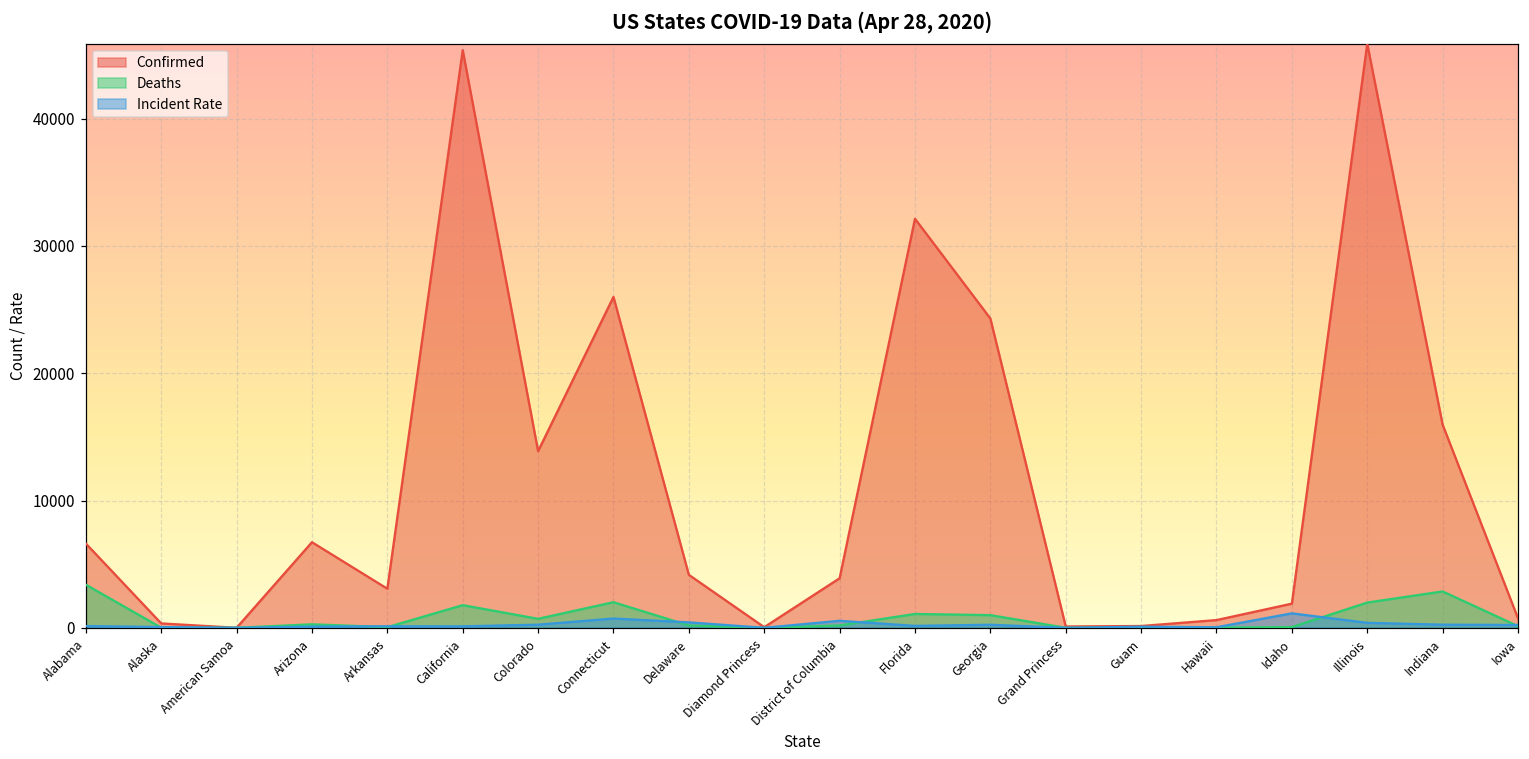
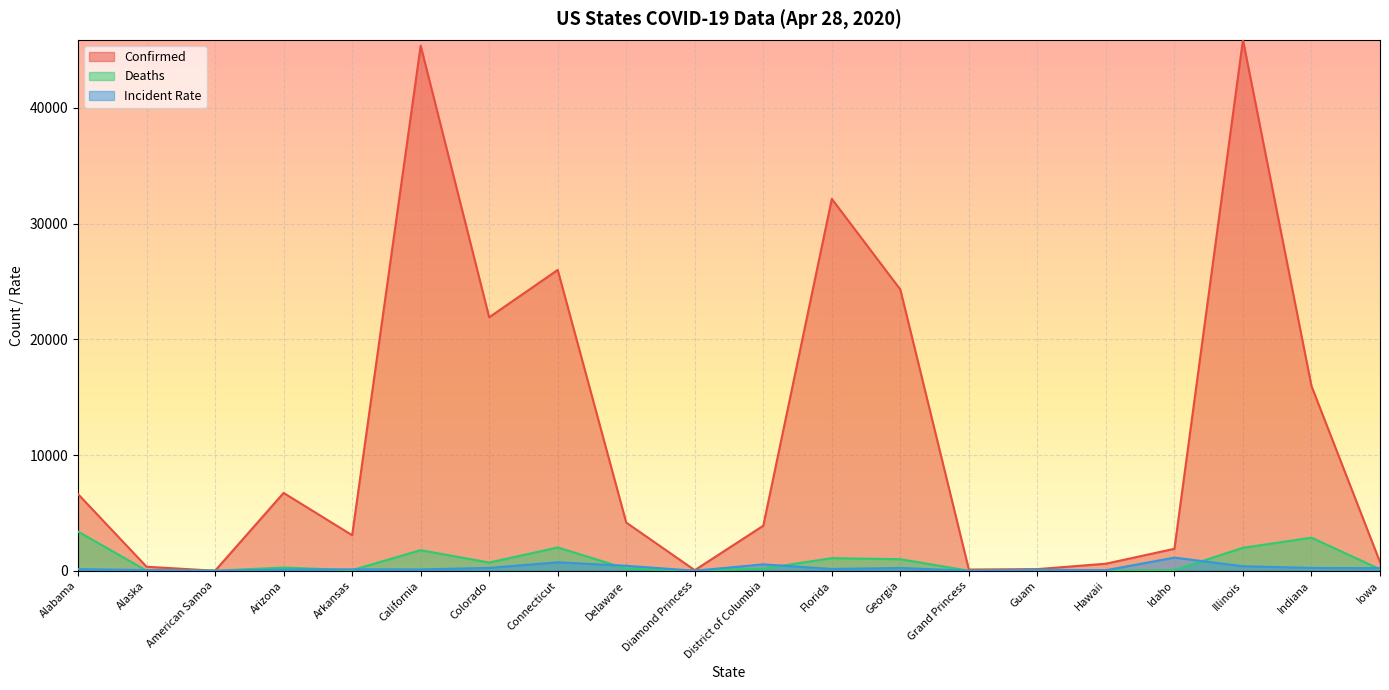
  {
    "Confirmed": {
      "Alabama": 6600,
      "Alaska": 300,
      "Arizona": 6700,
      "Arkansas": 3100,
      "California": 45400,
-     "Colorado": 13900,
+     "Colorado": 21900,
      "Connecticut": 26000,
      "Delaware": 4200,
      "District of Columbia": 3900,
      "Florida": 32100,
      "Georgia": 24300,
      "Hawaii": 600,
      "Idaho": 1900,
      "Illinois": 45900,
      "Indiana": 16000,
      "Iowa": 700
    },
    "Deaths": {
      "Alabama": 3400,
      "California": 1800,
      "Colorado": 700,
      "Connecticut": 2000,
      "Delaware": 200,
      "District of Columbia": 200,
      "Florida": 1100,
      "Georgia": 1000,
      "Idaho": 100,
      "Illinois": 2000,
      "Indiana": 2900
    },
    "Incident Rate": {
      "Alabama": 100,
      "California": 100,
      "Colorado": 200,
      "Connecticut": 700,
      "Delaware": 400,
      "District of Columbia": 600,
      "Florida": 200,
      "Georgia": 200,
      "Idaho": 1100,
      "Illinois": 400,
      "Indiana": 200
    }
  }
